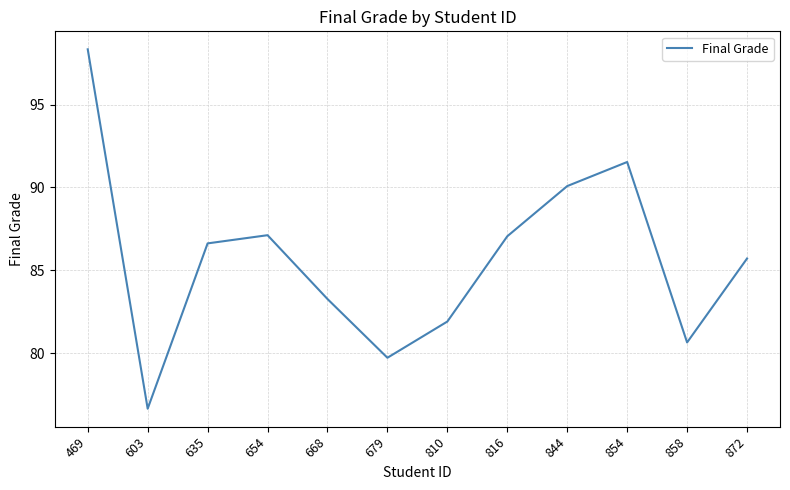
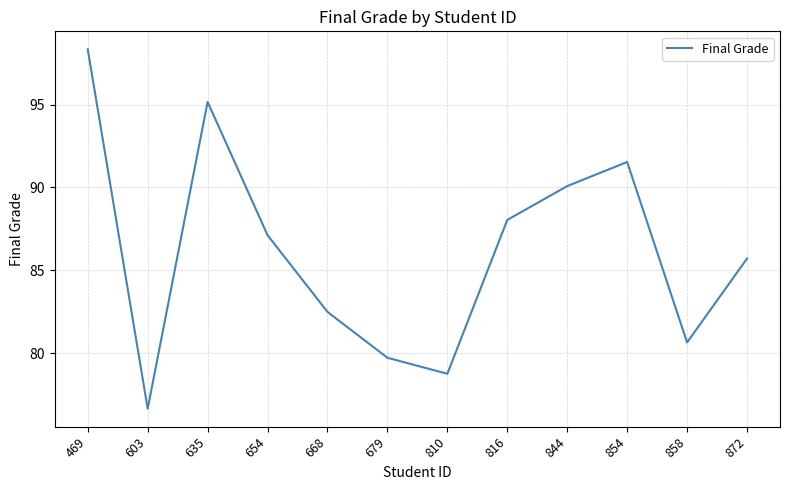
  {
    "469": 98.3,
    "603": 76.6,
-   "635": 86.6,
+   "635": 95.2,
    "654": 87.1,
-   "668": 83.3,
+   "668": 82.5,
    "679": 79.7,
-   "810": 81.9,
-   "816": 87.1,
+   "810": 78.7,
+   "816": 88.0,
    "844": 90.1,
    "854": 91.5,
    "858": 80.6,
    "872": 85.7
  }
